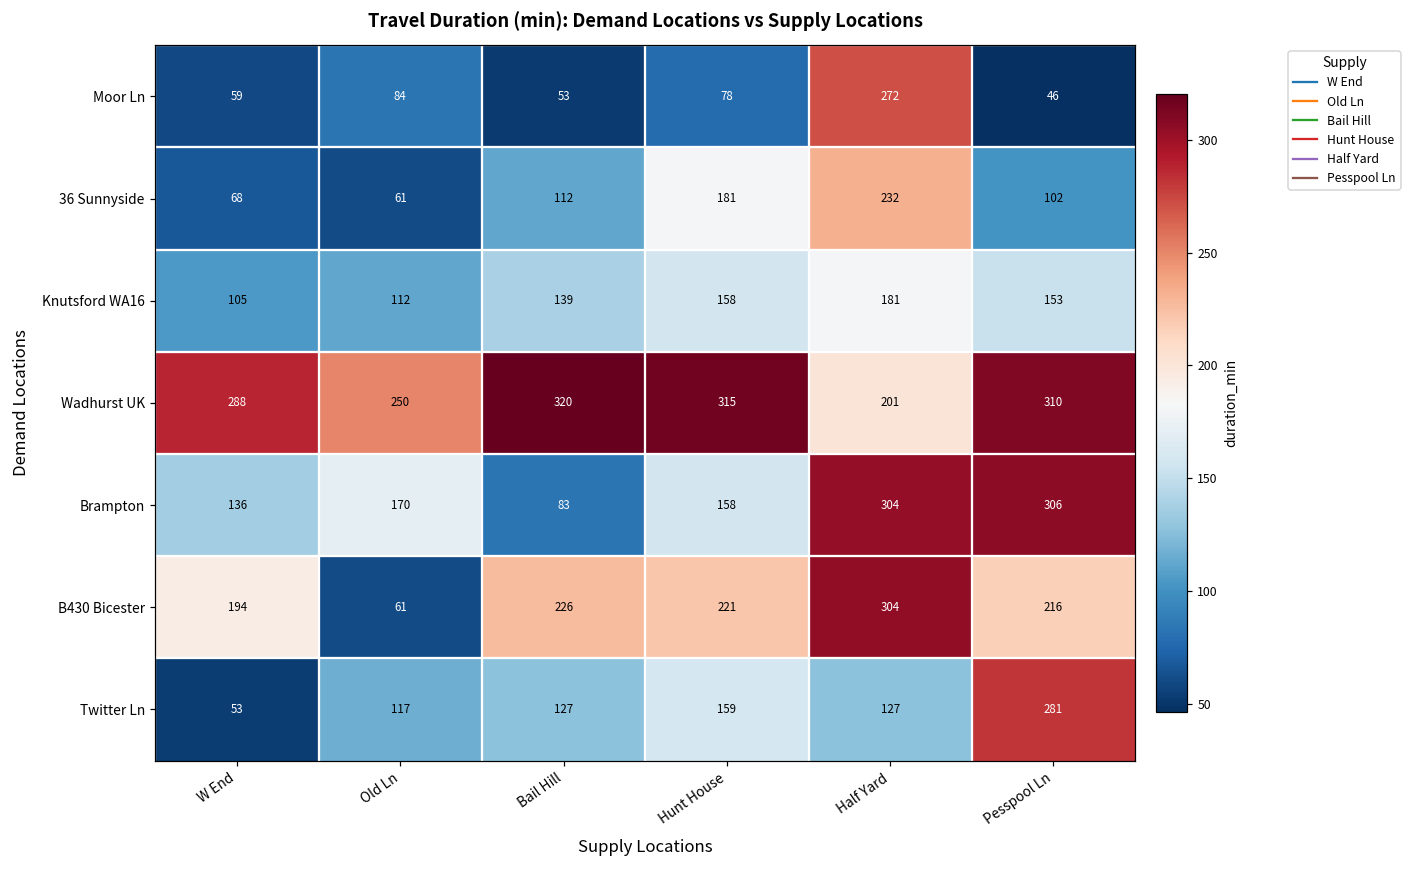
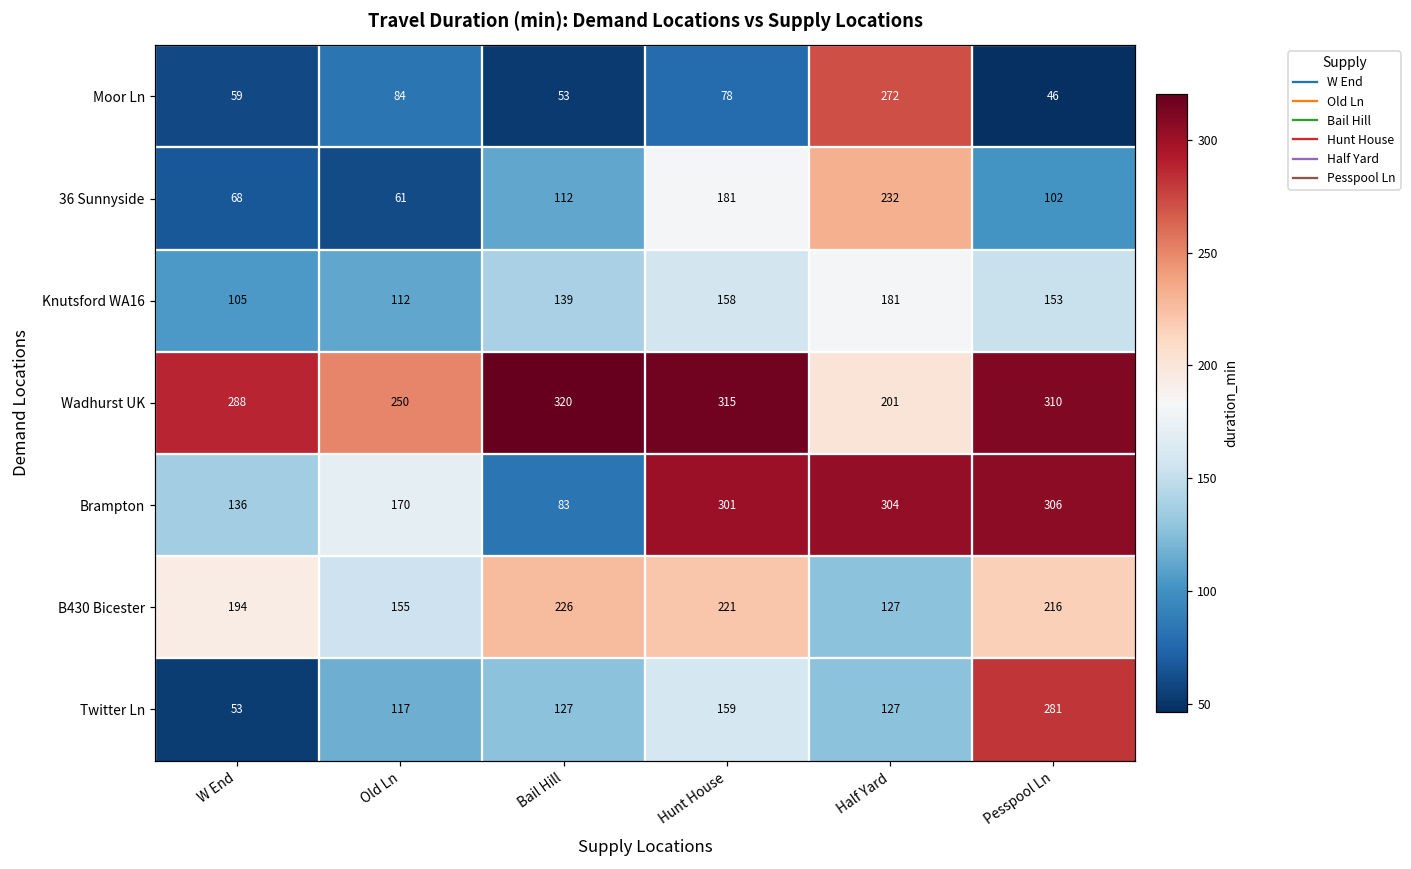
  {
    "Moor Ln": {
      "W End": 59,
      "Old Ln": 84,
      "Bail Hill": 53,
      "Hunt House": 78,
      "Half Yard": 272,
      "Pesspool Ln": 46
    },
    "36 Sunnyside": {
      "W End": 68,
      "Old Ln": 61,
      "Bail Hill": 112,
      "Hunt House": 181,
      "Half Yard": 232,
      "Pesspool Ln": 102
    },
    "Knutsford WA16": {
      "W End": 105,
      "Old Ln": 112,
      "Bail Hill": 139,
      "Hunt House": 158,
      "Half Yard": 181,
      "Pesspool Ln": 153
    },
    "Wadhurst UK": {
      "W End": 288,
      "Old Ln": 250,
      "Bail Hill": 320,
      "Hunt House": 315,
      "Half Yard": 201,
      "Pesspool Ln": 310
    },
    "Brampton": {
      "W End": 136,
      "Old Ln": 170,
      "Bail Hill": 83,
-     "Hunt House": 158,
+     "Hunt House": 301,
      "Half Yard": 304,
      "Pesspool Ln": 306
    },
    "B430 Bicester": {
      "W End": 194,
-     "Old Ln": 61,
+     "Old Ln": 155,
      "Bail Hill": 226,
      "Hunt House": 221,
-     "Half Yard": 304,
+     "Half Yard": 127,
      "Pesspool Ln": 216
    },
    "Twitter Ln": {
      "W End": 53,
      "Old Ln": 117,
      "Bail Hill": 127,
      "Hunt House": 159,
      "Half Yard": 127,
      "Pesspool Ln": 281
    }
  }
